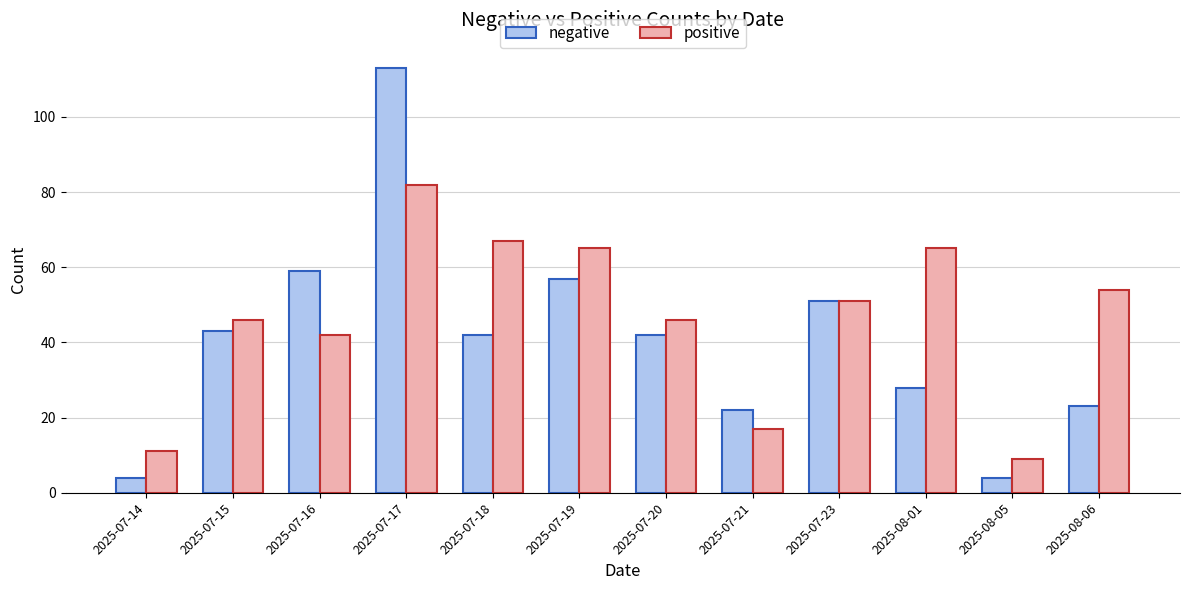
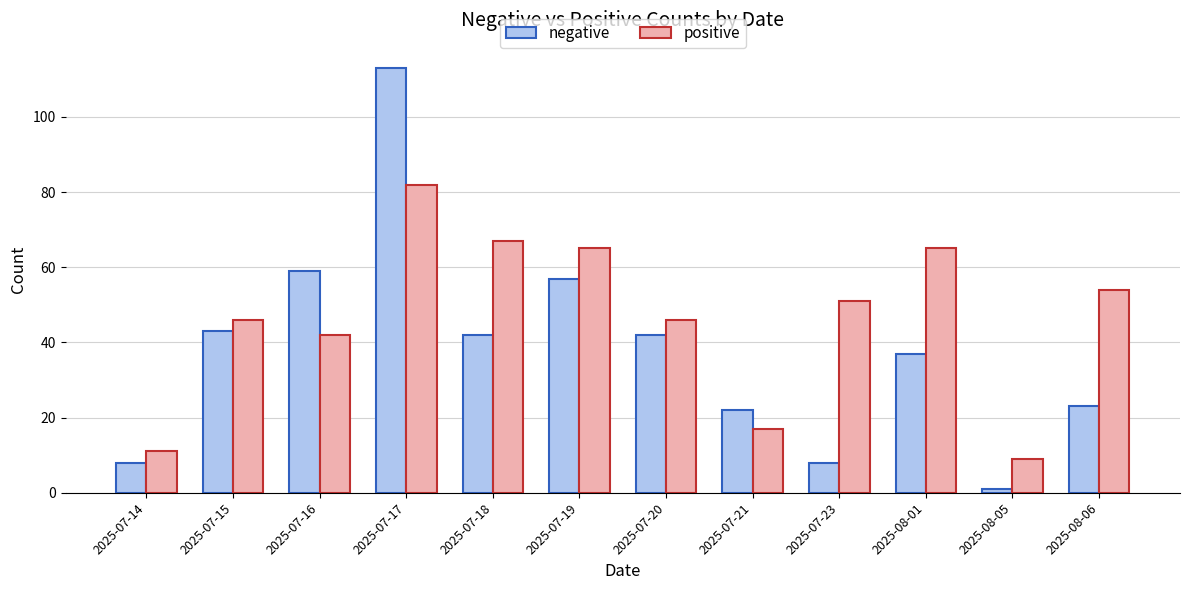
  {
    "negative": {
-     "2025-07-14": 4,
+     "2025-07-14": 8,
      "2025-07-15": 43,
      "2025-07-16": 59,
      "2025-07-17": 113,
      "2025-07-18": 42,
      "2025-07-19": 57,
      "2025-07-20": 42,
      "2025-07-21": 22,
-     "2025-07-23": 51,
-     "2025-08-01": 28,
-     "2025-08-05": 4,
+     "2025-07-23": 8,
+     "2025-08-01": 37,
+     "2025-08-05": 1,
      "2025-08-06": 23
    },
    "positive": {
      "2025-07-14": 11,
      "2025-07-15": 46,
      "2025-07-16": 42,
      "2025-07-17": 82,
      "2025-07-18": 67,
      "2025-07-19": 65,
      "2025-07-20": 46,
      "2025-07-21": 17,
      "2025-07-23": 51,
      "2025-08-01": 65,
      "2025-08-05": 9,
      "2025-08-06": 54
    }
  }
